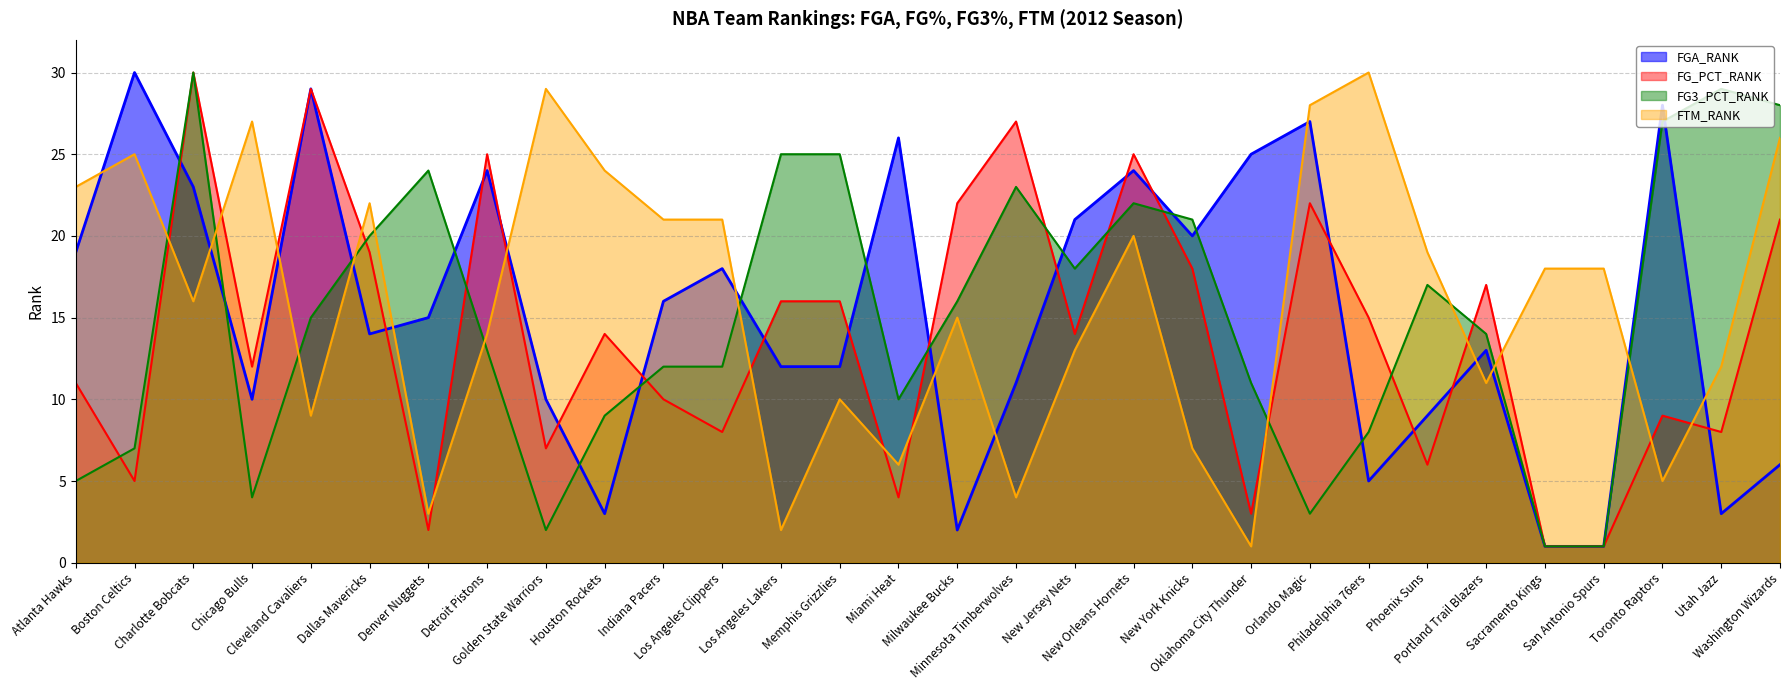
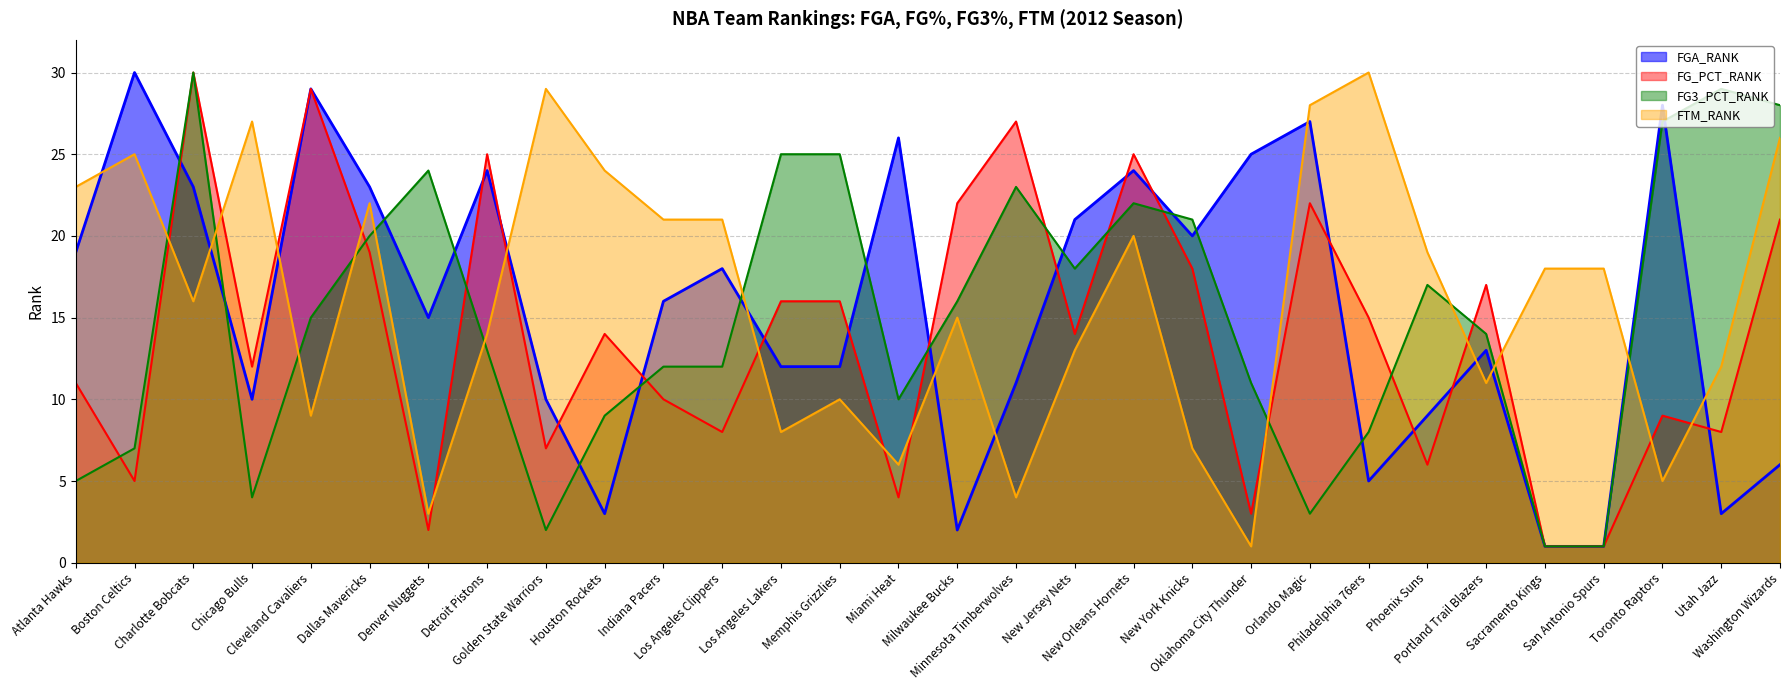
  {
    "FGA_RANK": {
      "Atlanta Hawks": 19,
      "Boston Celtics": 30,
      "Charlotte Bobcats": 23,
      "Chicago Bulls": 10,
-     "Dallas Mavericks": 14,
+     "Dallas Mavericks": 23,
      "Denver Nuggets": 15,
      "Detroit Pistons": 24,
      "Golden State Warriors": 10,
      "Houston Rockets": 3,
      "Indiana Pacers": 16,
      "Los Angeles Clippers": 18,
      "Los Angeles Lakers": 12,
      "Memphis Grizzlies": 12,
      "Miami Heat": 26,
      "Milwaukee Bucks": 2,
      "Minnesota Timberwolves": 11,
      "New Jersey Nets": 21,
      "New Orleans Hornets": 24,
      "New York Knicks": 20,
      "Oklahoma City Thunder": 25,
      "Orlando Magic": 27,
      "Philadelphia 76ers": 5,
      "Phoenix Suns": 9,
      "Portland Trail Blazers": 13,
      "Utah Jazz": 3,
      "Washington Wizards": 6
    },
    "FG_PCT_RANK": {
      "Atlanta Hawks": 11,
      "Boston Celtics": 5,
      "Chicago Bulls": 12,
      "Dallas Mavericks": 19,
      "Denver Nuggets": 2,
      "Detroit Pistons": 25,
      "Golden State Warriors": 7,
      "Houston Rockets": 14,
      "Indiana Pacers": 10,
      "Los Angeles Clippers": 8,
      "Los Angeles Lakers": 16,
      "Memphis Grizzlies": 16,
      "Miami Heat": 4,
      "Milwaukee Bucks": 22,
      "Minnesota Timberwolves": 27,
      "New Jersey Nets": 14,
      "New Orleans Hornets": 25,
      "New York Knicks": 18,
      "Oklahoma City Thunder": 3,
      "Orlando Magic": 22,
      "Philadelphia 76ers": 15,
      "Phoenix Suns": 6,
      "Portland Trail Blazers": 17,
      "Toronto Raptors": 9,
      "Utah Jazz": 8,
      "Washington Wizards": 21
    },
    "FG3_PCT_RANK": {
      "Atlanta Hawks": 5,
      "Boston Celtics": 7,
      "Chicago Bulls": 4,
      "Cleveland Cavaliers": 15,
      "Dallas Mavericks": 20,
      "Denver Nuggets": 24,
      "Detroit Pistons": 13,
      "Golden State Warriors": 2,
      "Houston Rockets": 9,
      "Indiana Pacers": 12,
      "Los Angeles Clippers": 12,
      "Los Angeles Lakers": 25,
      "Memphis Grizzlies": 25,
      "Miami Heat": 10,
      "Milwaukee Bucks": 16,
      "Minnesota Timberwolves": 23,
      "New Jersey Nets": 18,
      "New Orleans Hornets": 22,
      "New York Knicks": 21,
      "Oklahoma City Thunder": 11,
      "Orlando Magic": 3,
      "Philadelphia 76ers": 8,
      "Phoenix Suns": 17,
      "Portland Trail Blazers": 14,
      "Washington Wizards": 28
    },
    "FTM_RANK": {
      "Atlanta Hawks": 23,
      "Boston Celtics": 25,
      "Charlotte Bobcats": 16,
      "Chicago Bulls": 27,
      "Cleveland Cavaliers": 9,
      "Dallas Mavericks": 22,
      "Denver Nuggets": 3,
      "Detroit Pistons": 14,
      "Golden State Warriors": 29,
      "Houston Rockets": 24,
      "Indiana Pacers": 21,
      "Los Angeles Clippers": 21,
-     "Los Angeles Lakers": 2,
+     "Los Angeles Lakers": 8,
      "Memphis Grizzlies": 10,
      "Miami Heat": 6,
      "Milwaukee Bucks": 15,
      "Minnesota Timberwolves": 4,
      "New Jersey Nets": 13,
      "New Orleans Hornets": 20,
      "New York Knicks": 7,
      "Oklahoma City Thunder": 1,
      "Orlando Magic": 28,
      "Philadelphia 76ers": 30,
      "Phoenix Suns": 19,
      "Portland Trail Blazers": 11,
      "Sacramento Kings": 18,
      "San Antonio Spurs": 18,
      "Toronto Raptors": 5,
      "Utah Jazz": 12,
      "Washington Wizards": 26
    }
  }
